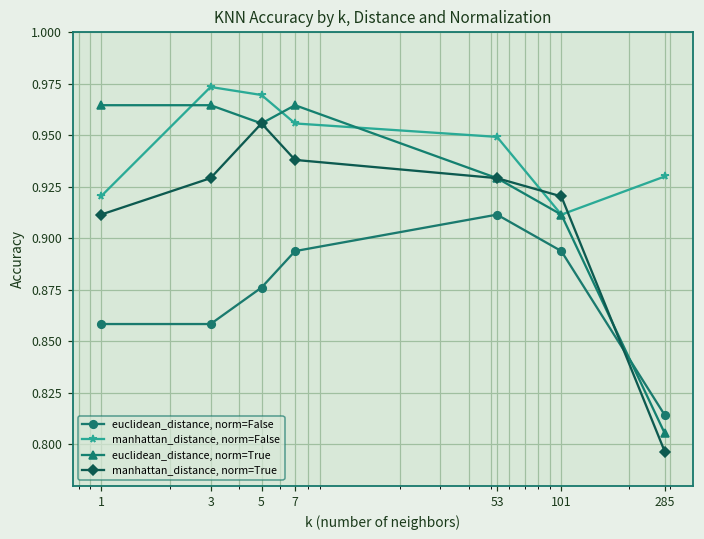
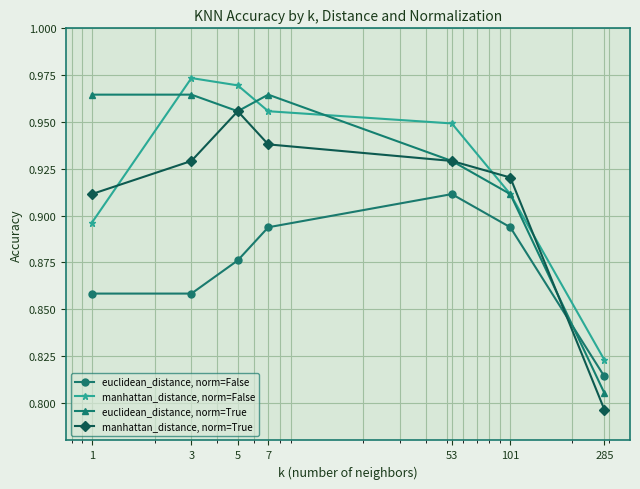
  {
    "manhattan_distance, norm=False": {
-     "1": 0.920,
+     "1": 0.896,
      "3": 0.973,
      "5": 0.970,
      "7": 0.956,
      "53": 0.949,
-     "285": 0.930
+     "285": 0.823
    }
  }
